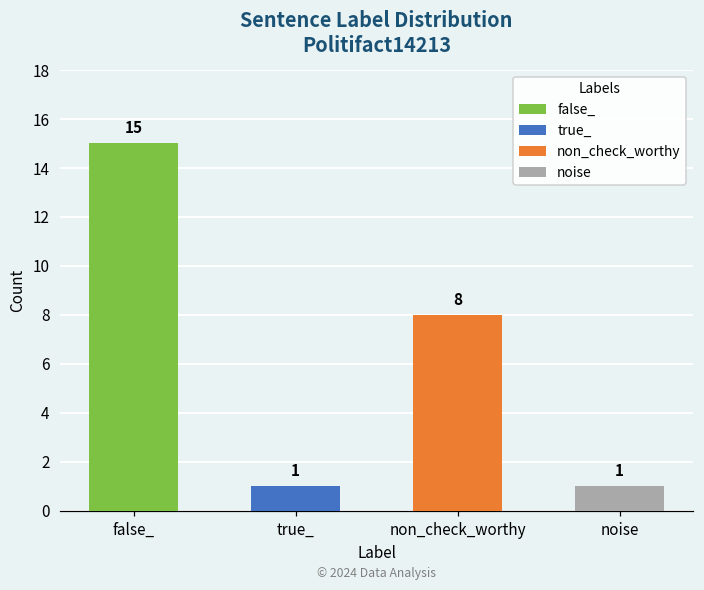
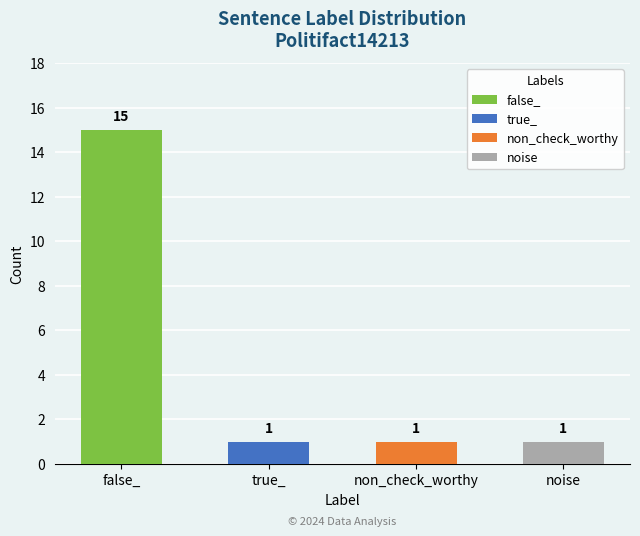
  {
    "false_": 15,
    "true_": 1,
-   "non_check_worthy": 8,
+   "non_check_worthy": 1,
    "noise": 1
  }
